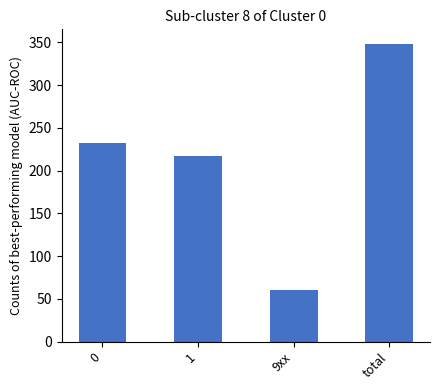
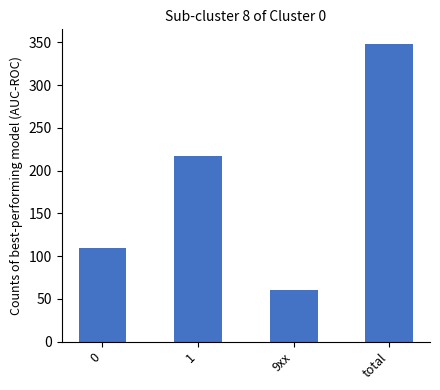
  {
-   "0": 230,
+   "0": 110,
    "1": 220,
    "9xx": 60,
    "total": 350
  }
